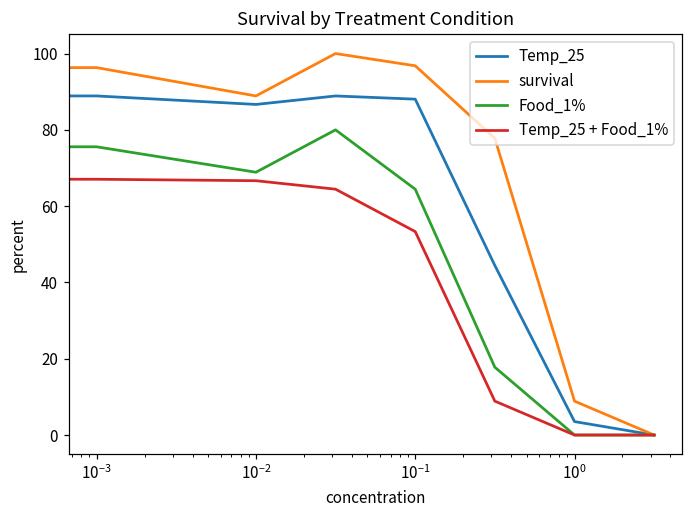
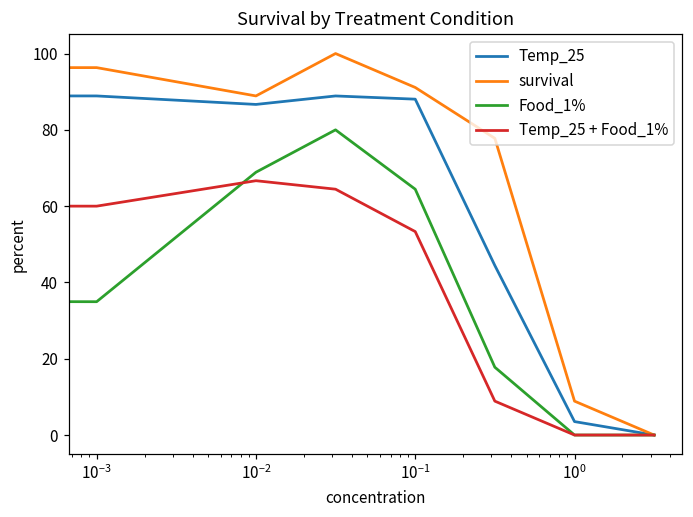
  {
    "Temp_25": {
      "10^-3": 89,
      "10^-2": 87,
      "10^-1": 88,
      "10^0": 4
    },
    "survival": {
      "10^-3": 96,
      "10^-2": 89,
-     "10^-1": 97,
+     "10^-1": 91,
      "10^0": 9
    },
    "Food_1%": {
-     "10^-3": 76,
+     "10^-3": 35,
      "10^-2": 69,
      "10^-1": 64
    },
    "Temp_25 + Food_1%": {
-     "10^-3": 67,
+     "10^-3": 60,
      "10^-2": 67,
      "10^-1": 53
    }
  }
